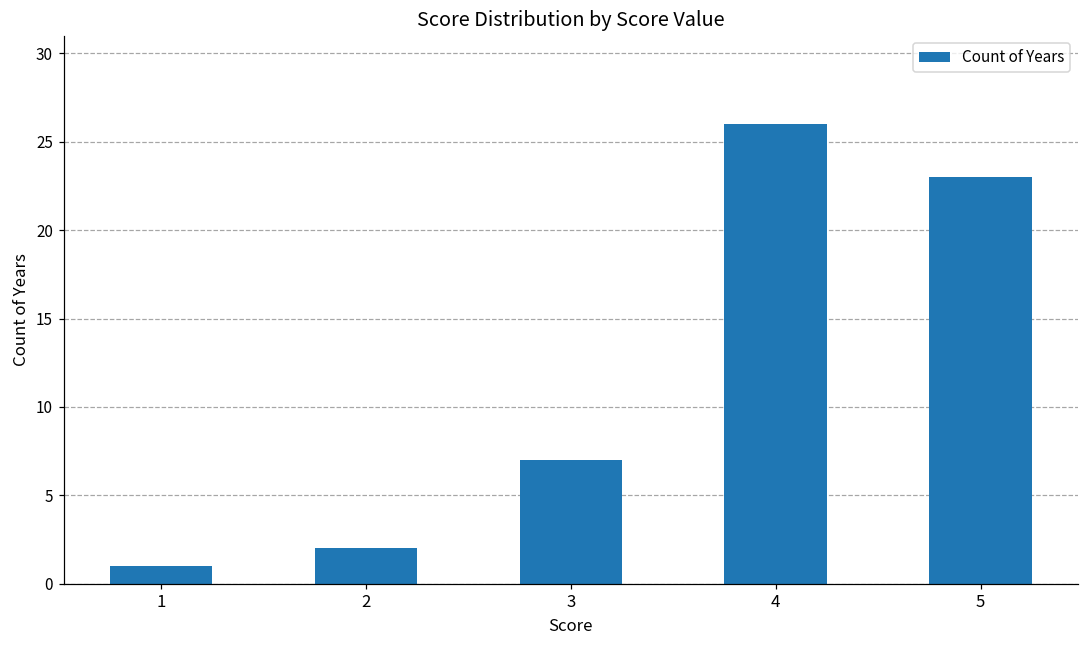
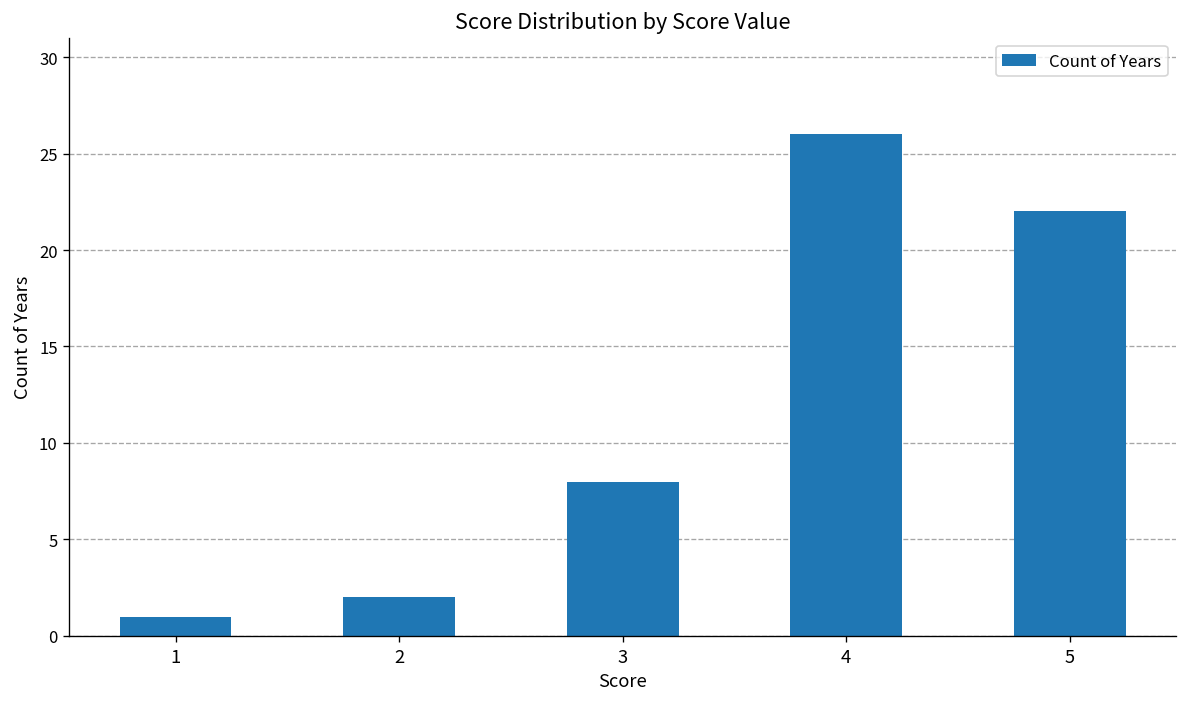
  {
    "1": 1,
    "2": 2,
-   "3": 7,
+   "3": 8,
    "4": 26,
-   "5": 23
+   "5": 22
  }
